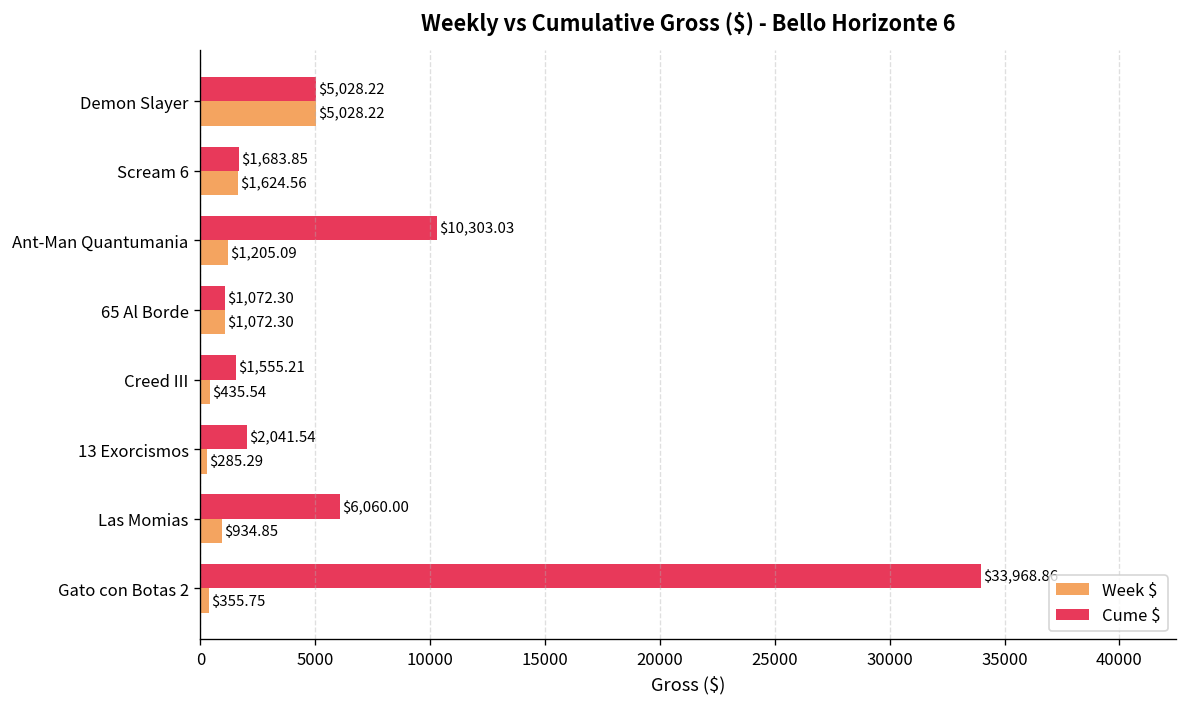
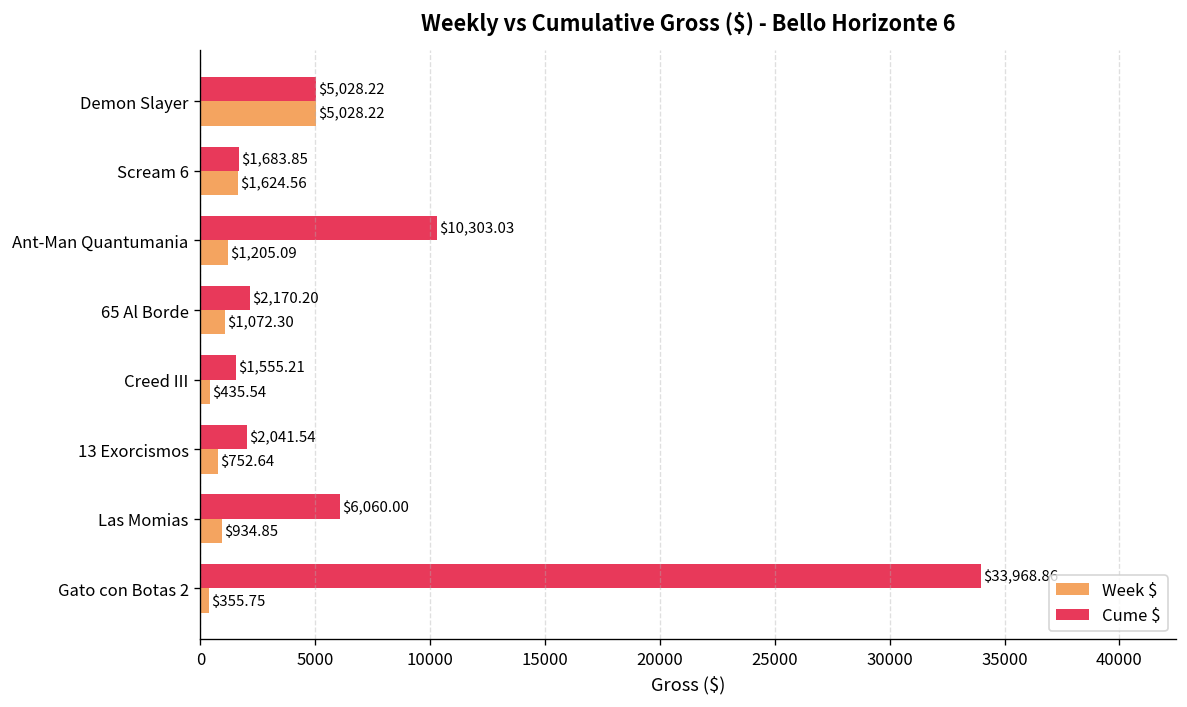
  {
    "Week $": {
      "Demon Slayer": "$5,028.22",
      "Scream 6": "$1,624.56",
      "Ant-Man Quantumania": "$1,205.09",
      "65 Al Borde": "$1,072.30",
      "Creed III": "$435.54",
-     "13 Exorcismos": "$285.29",
+     "13 Exorcismos": "$752.64",
      "Las Momias": "$934.85",
      "Gato con Botas 2": "$355.75"
    },
    "Cume $": {
      "Demon Slayer": "$5,028.22",
      "Scream 6": "$1,683.85",
      "Ant-Man Quantumania": "$10,303.03",
-     "65 Al Borde": "$1,072.30",
+     "65 Al Borde": "$2,170.20",
      "Creed III": "$1,555.21",
      "13 Exorcismos": "$2,041.54",
      "Las Momias": "$6,060.00"
    }
  }
